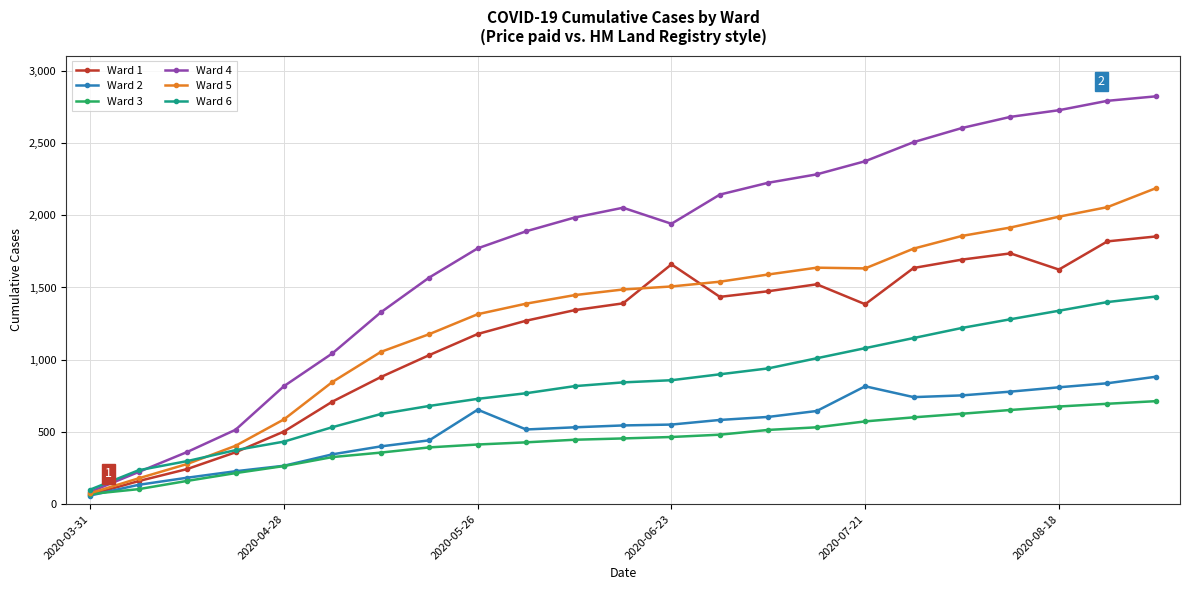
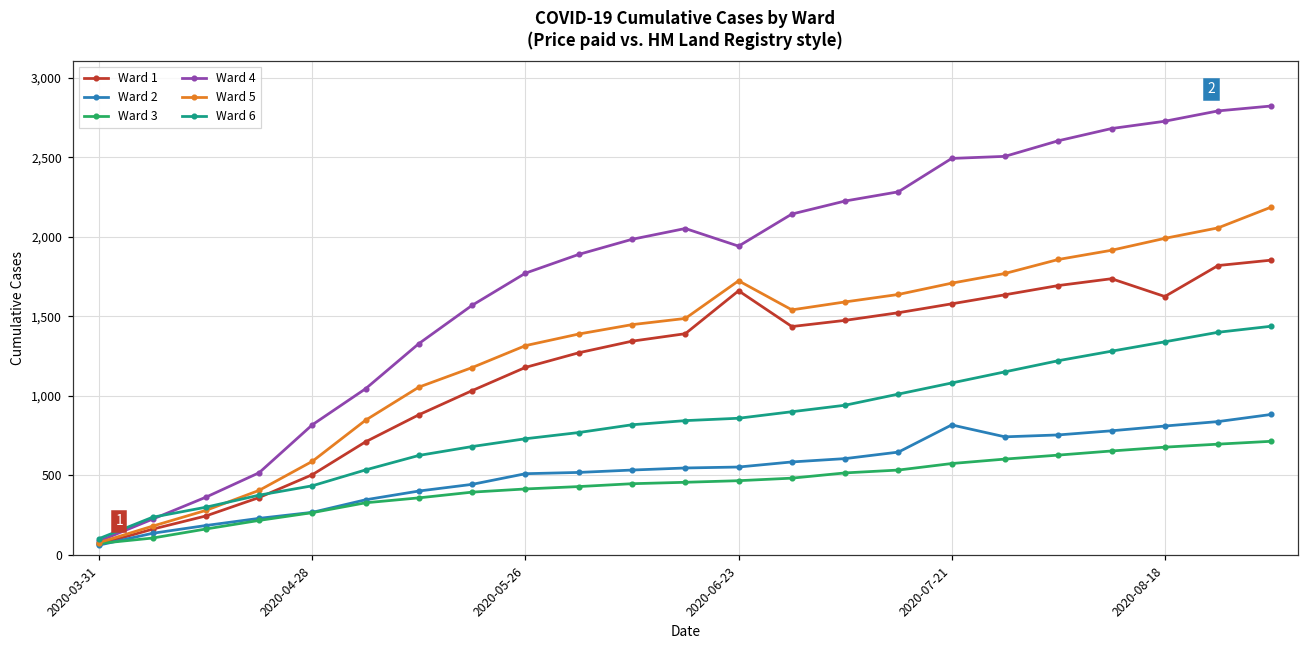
  {
    "Ward 1": {
      "2020-04-28": "500",
      "2020-05-26": "1,180",
      "2020-06-23": "1,660",
-     "2020-07-21": "1,380",
+     "2020-07-21": "1,580",
      "2020-08-18": "1,620"
    },
    "Ward 2": {
-     "2020-05-26": "650",
+     "2020-05-26": "510",
      "2020-06-23": "550",
      "2020-07-21": "820",
      "2020-08-18": "810"
    },
    "Ward 4": {
      "2020-04-28": "820",
      "2020-05-26": "1,770",
      "2020-06-23": "1,940",
-     "2020-07-21": "2,370",
+     "2020-07-21": "2,490",
      "2020-08-18": "2,730"
    },
    "Ward 5": {
      "2020-04-28": "590",
      "2020-05-26": "1,320",
-     "2020-06-23": "1,510",
-     "2020-07-21": "1,630",
+     "2020-06-23": "1,720",
+     "2020-07-21": "1,710",
      "2020-08-18": "1,990"
    }
  }
